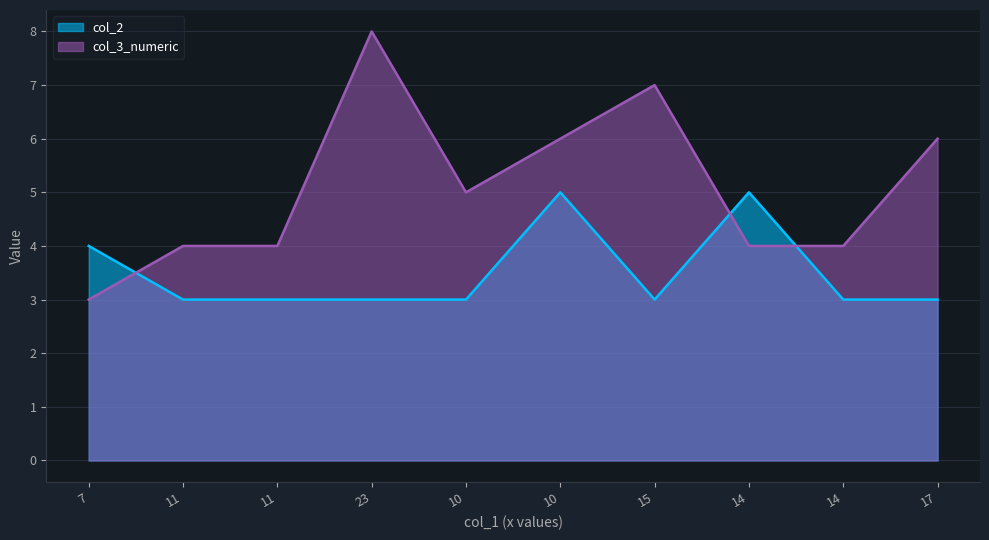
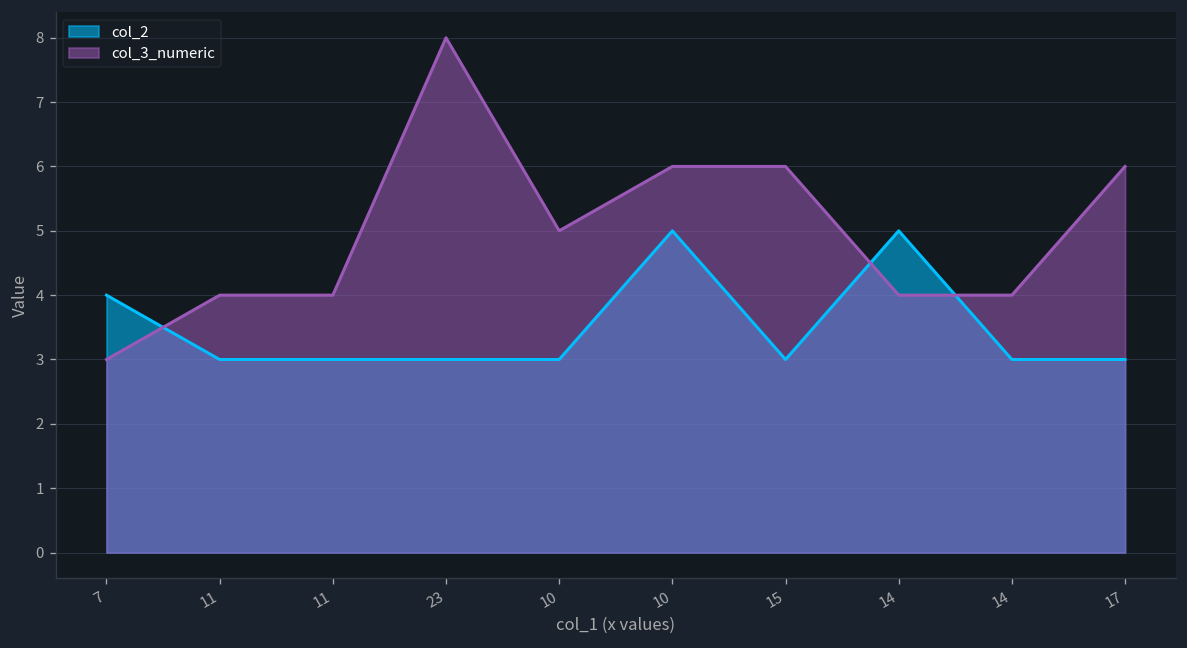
  {
    "col_2": {
      "7": 4,
      "23": 3,
      "15": 3,
      "17": 3
    },
    "col_3_numeric": {
      "7": 3,
      "23": 8,
-     "15": 7,
+     "15": 6,
      "17": 6
    }
  }
